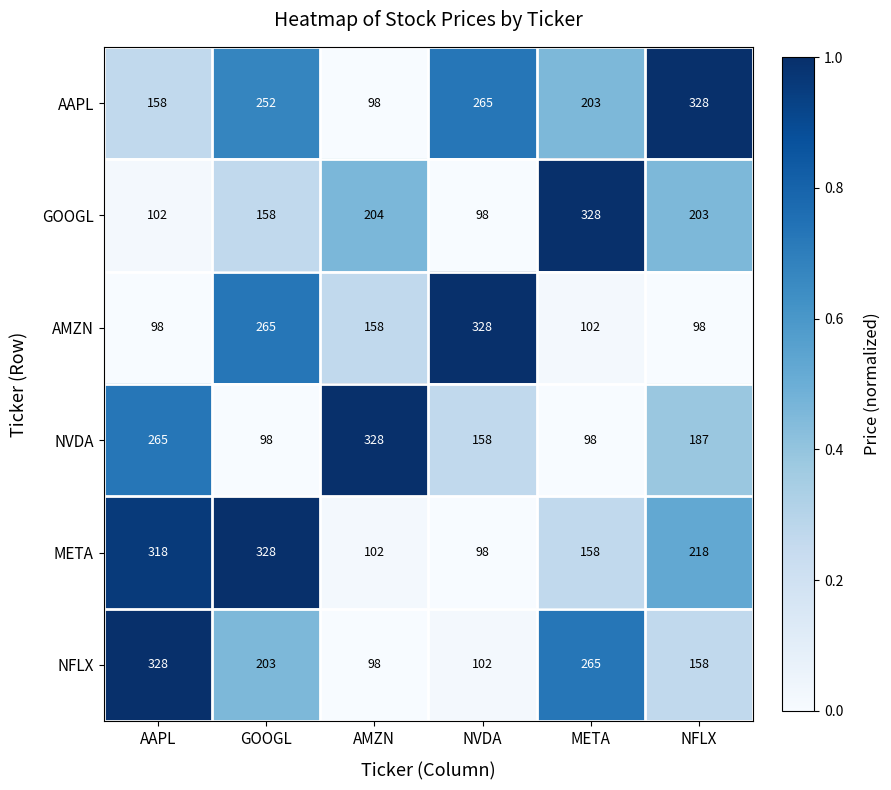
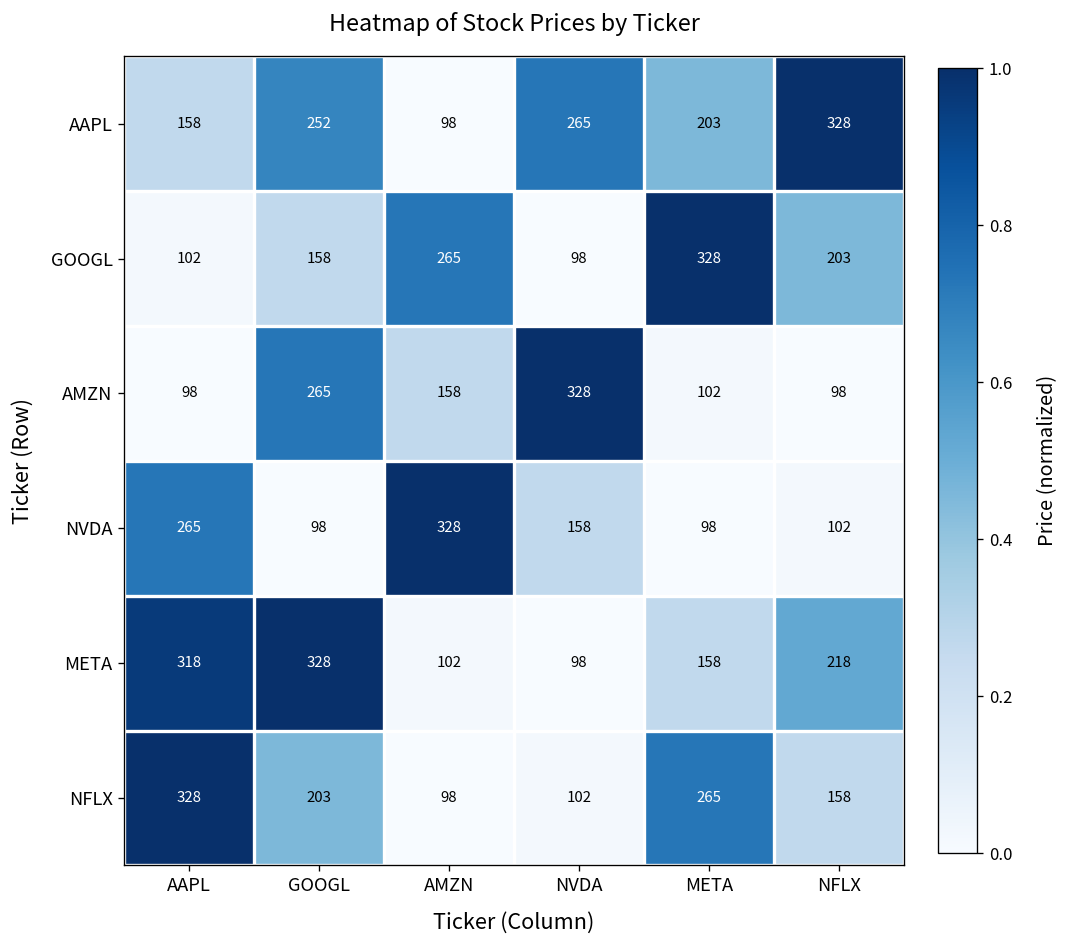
  {
    "AAPL": {
      "AAPL": 158,
      "GOOGL": 252,
      "AMZN": 98,
      "NVDA": 265,
      "META": 203,
      "NFLX": 328
    },
    "GOOGL": {
      "AAPL": 102,
      "GOOGL": 158,
-     "AMZN": 204,
+     "AMZN": 265,
      "NVDA": 98,
      "META": 328,
      "NFLX": 203
    },
    "AMZN": {
      "AAPL": 98,
      "GOOGL": 265,
      "AMZN": 158,
      "NVDA": 328,
      "META": 102,
      "NFLX": 98
    },
    "NVDA": {
      "AAPL": 265,
      "GOOGL": 98,
      "AMZN": 328,
      "NVDA": 158,
      "META": 98,
-     "NFLX": 187
+     "NFLX": 102
    },
    "META": {
      "AAPL": 318,
      "GOOGL": 328,
      "AMZN": 102,
      "NVDA": 98,
      "META": 158,
      "NFLX": 218
    },
    "NFLX": {
      "AAPL": 328,
      "GOOGL": 203,
      "AMZN": 98,
      "NVDA": 102,
      "META": 265,
      "NFLX": 158
    }
  }
